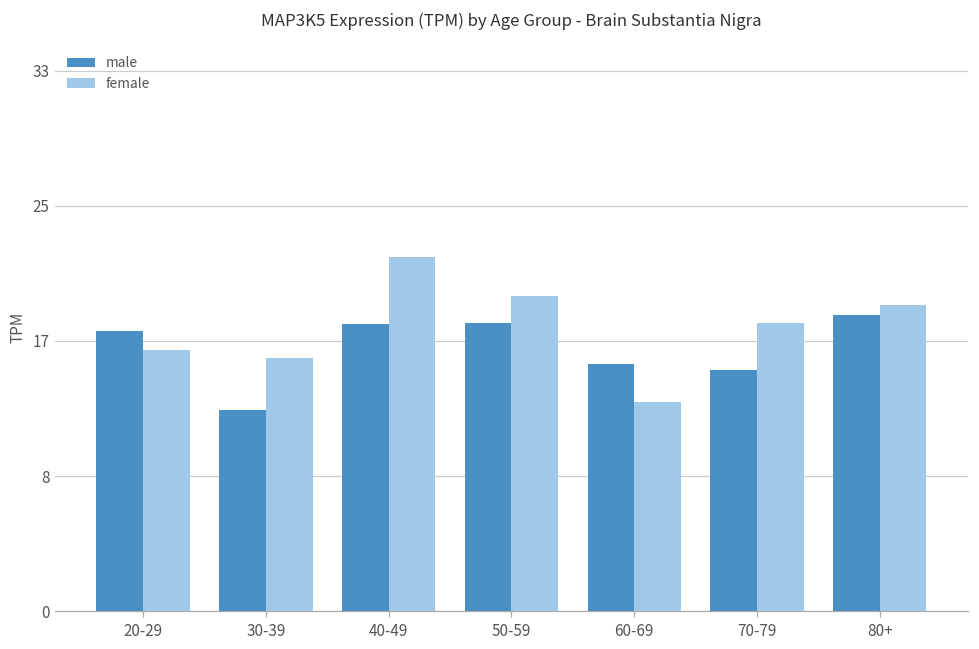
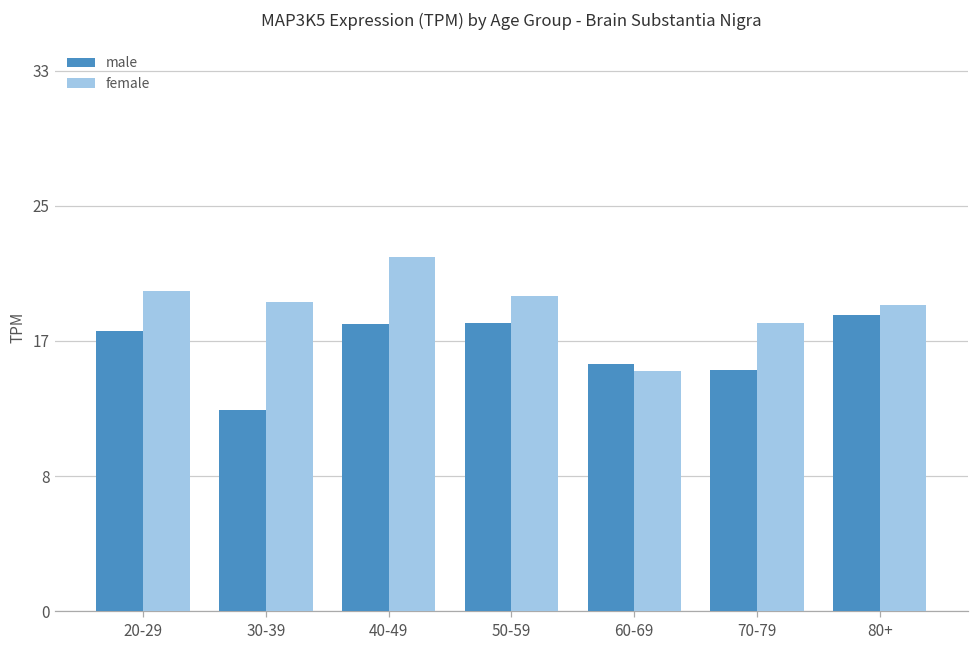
  {
    "male": {
      "20-29": 17.3,
      "30-39": 12.4,
      "40-49": 17.7,
      "50-59": 17.8,
      "60-69": 15.2,
      "70-79": 14.9,
      "80+": 18.3
    },
    "female": {
-     "20-29": 16.1,
-     "30-39": 15.6,
+     "20-29": 19.7,
+     "30-39": 19.1,
      "40-49": 21.8,
      "50-59": 19.5,
-     "60-69": 12.9,
+     "60-69": 14.8,
      "70-79": 17.8,
      "80+": 18.9
    }
  }
